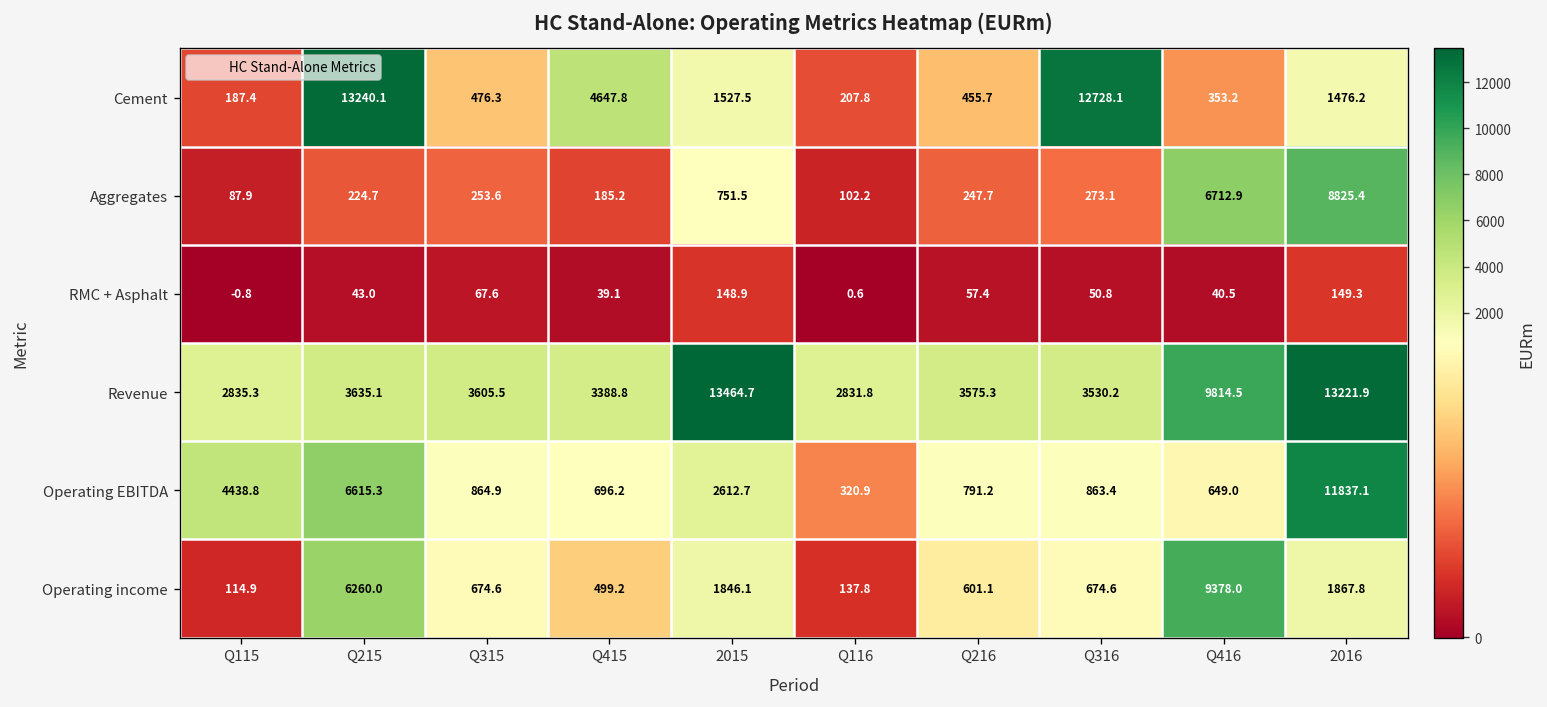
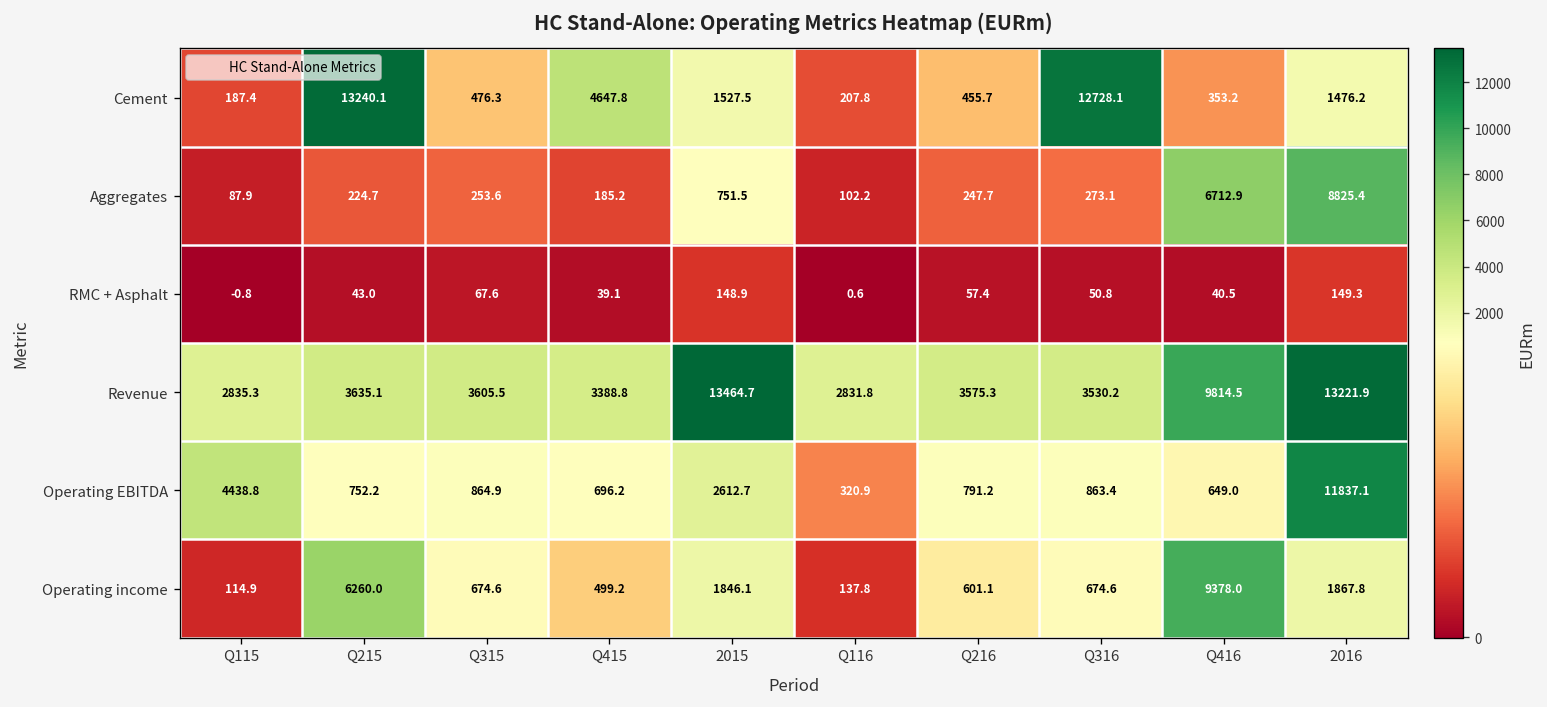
  {
    "Cement": {
      "Q115": 187.4,
      "Q215": 13240.1,
      "Q315": 476.3,
      "Q415": 4647.8,
      "2015": 1527.5,
      "Q116": 207.8,
      "Q216": 455.7,
      "Q316": 12728.1,
      "Q416": 353.2,
      "2016": 1476.2
    },
    "Aggregates": {
      "Q115": 87.9,
      "Q215": 224.7,
      "Q315": 253.6,
      "Q415": 185.2,
      "2015": 751.5,
      "Q116": 102.2,
      "Q216": 247.7,
      "Q316": 273.1,
      "Q416": 6712.9,
      "2016": 8825.4
    },
    "RMC + Asphalt": {
      "Q115": -0.8,
      "Q215": 43.0,
      "Q315": 67.6,
      "Q415": 39.1,
      "2015": 148.9,
      "Q116": 0.6,
      "Q216": 57.4,
      "Q316": 50.8,
      "Q416": 40.5,
      "2016": 149.3
    },
    "Revenue": {
      "Q115": 2835.3,
      "Q215": 3635.1,
      "Q315": 3605.5,
      "Q415": 3388.8,
      "2015": 13464.7,
      "Q116": 2831.8,
      "Q216": 3575.3,
      "Q316": 3530.2,
      "Q416": 9814.5,
      "2016": 13221.9
    },
    "Operating EBITDA": {
      "Q115": 4438.8,
-     "Q215": 6615.3,
+     "Q215": 752.2,
      "Q315": 864.9,
      "Q415": 696.2,
      "2015": 2612.7,
      "Q116": 320.9,
      "Q216": 791.2,
      "Q316": 863.4,
      "Q416": 649.0,
      "2016": 11837.1
    },
    "Operating income": {
      "Q115": 114.9,
      "Q215": 6260.0,
      "Q315": 674.6,
      "Q415": 499.2,
      "2015": 1846.1,
      "Q116": 137.8,
      "Q216": 601.1,
      "Q316": 674.6,
      "Q416": 9378.0,
      "2016": 1867.8
    }
  }
